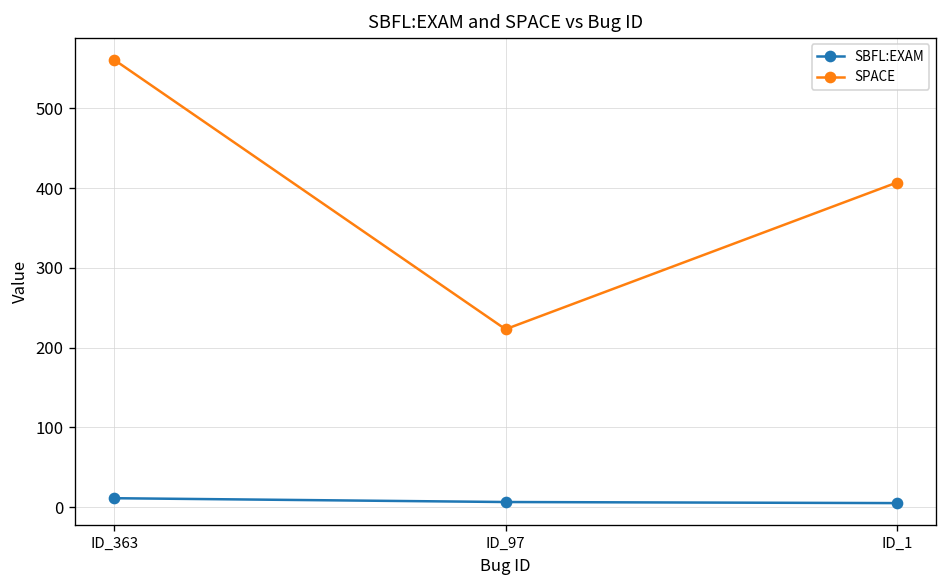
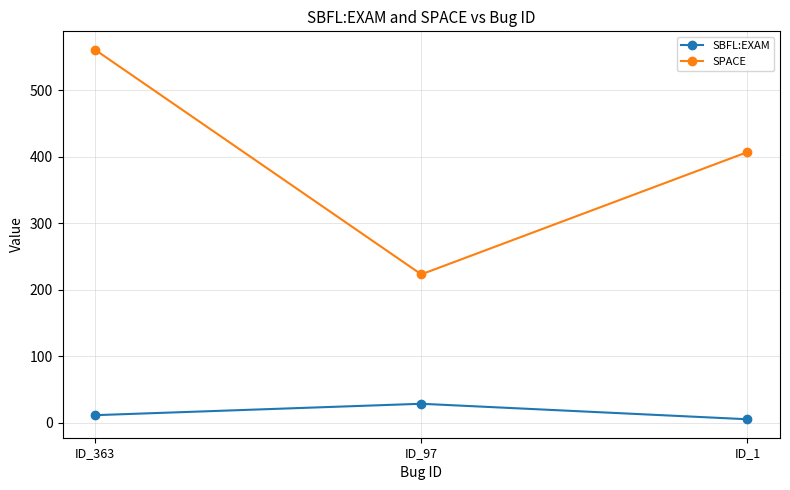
  {
    "SBFL:EXAM": {
      "ID_363": 10,
-     "ID_97": 10,
+     "ID_97": 30,
      "ID_1": 0
    },
    "SPACE": {
      "ID_363": 560,
      "ID_97": 220,
      "ID_1": 410
    }
  }
